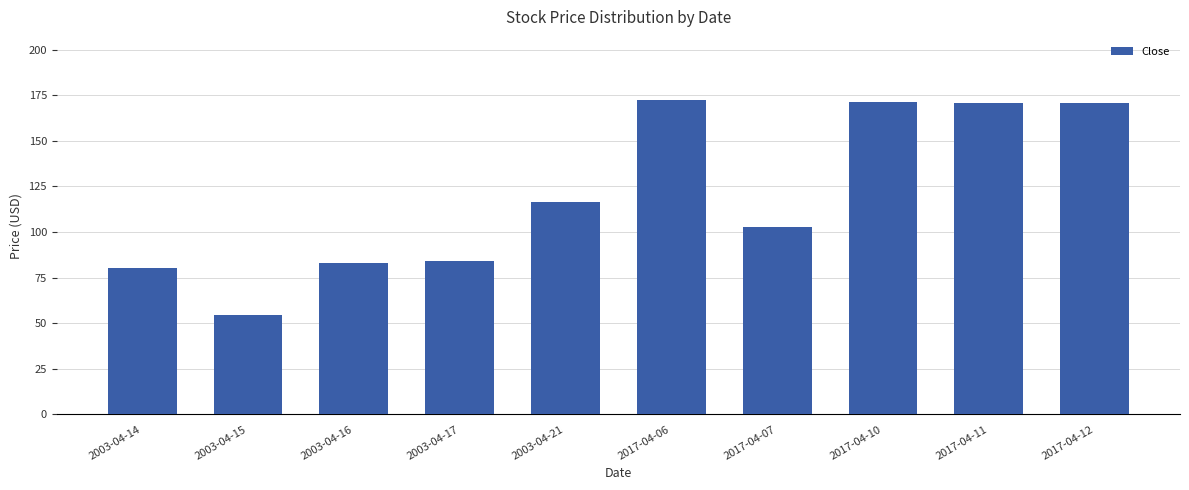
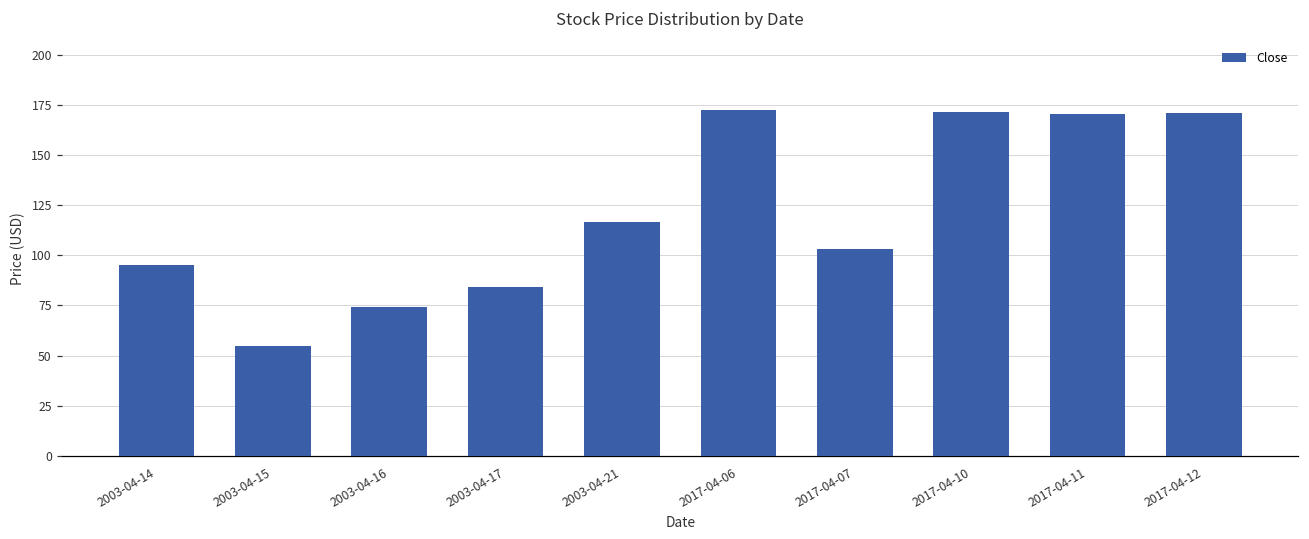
  {
-   "2003-04-14": 80,
+   "2003-04-14": 95,
    "2003-04-15": 55,
-   "2003-04-16": 83,
+   "2003-04-16": 74,
    "2003-04-17": 84,
    "2003-04-21": 116,
    "2017-04-06": 172,
    "2017-04-07": 103,
    "2017-04-10": 171,
    "2017-04-11": 171,
    "2017-04-12": 171
  }
